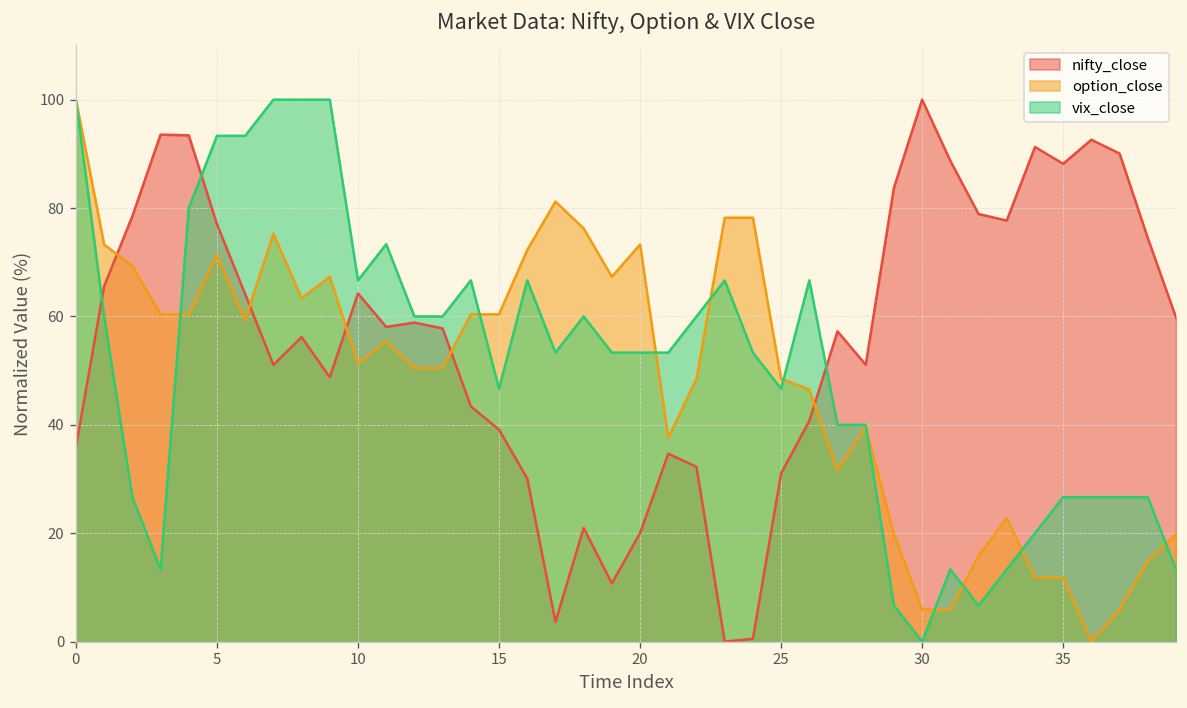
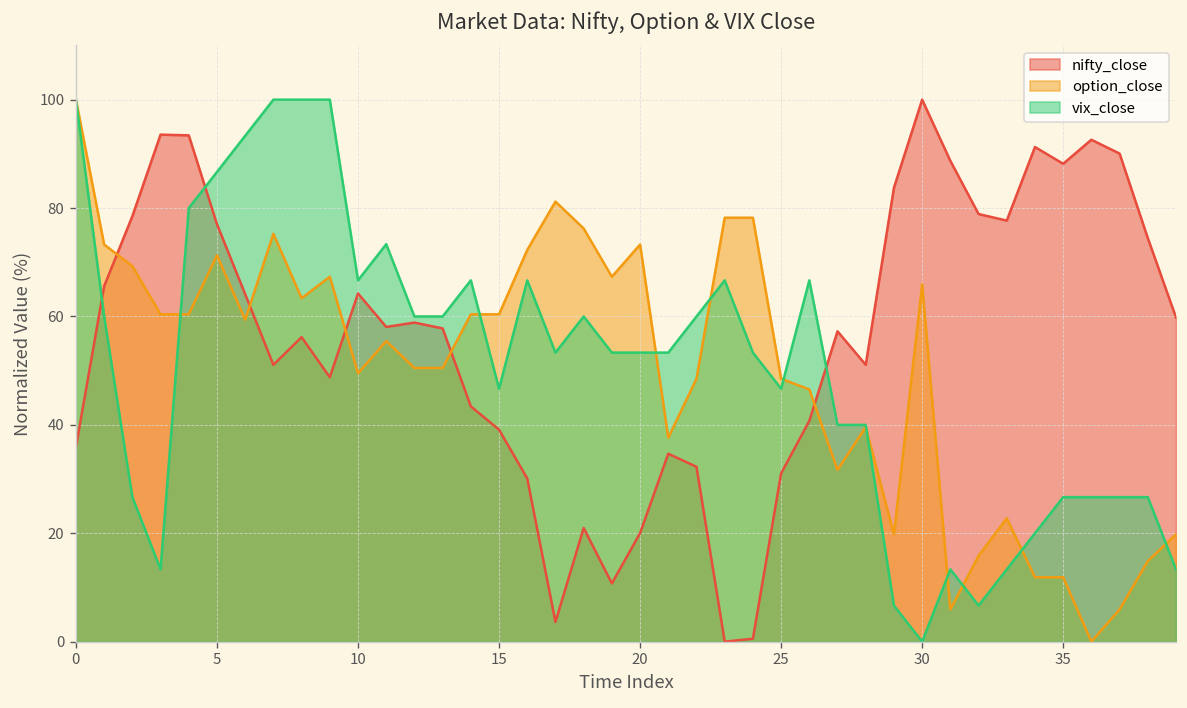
  {
    "nifty_close": {
      "0": 36,
      "5": 77,
      "10": 64,
      "15": 39,
      "20": 20,
      "25": 31,
      "30": 100,
      "35": 88
    },
    "option_close": {
      "5": 71,
-     "10": 51,
+     "10": 50,
      "15": 60,
      "20": 73,
      "25": 49,
-     "30": 6,
+     "30": 66,
      "35": 12
    },
    "vix_close": {
-     "5": 93,
+     "5": 87,
      "10": 67,
      "15": 47,
      "20": 53,
      "25": 47,
      "30": 0,
      "35": 27
    }
  }
